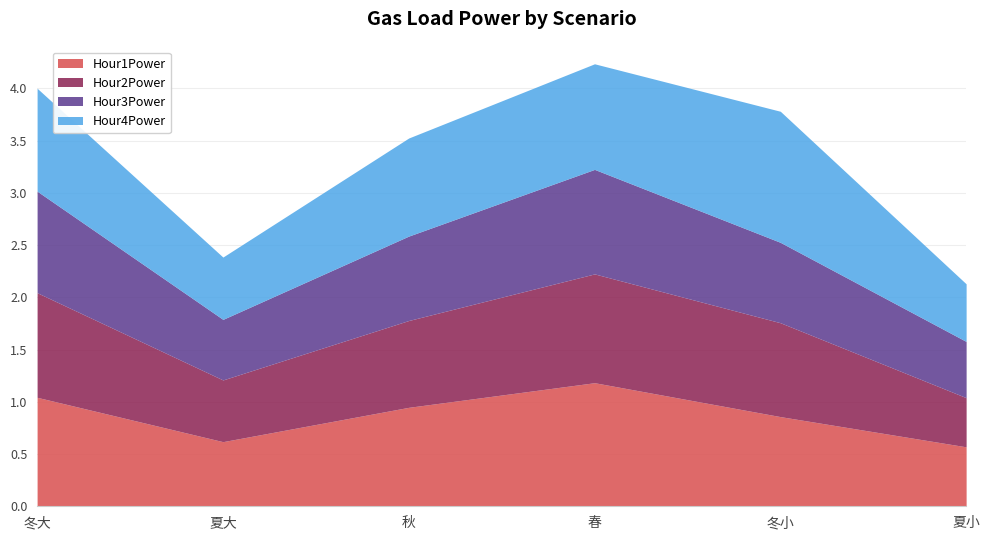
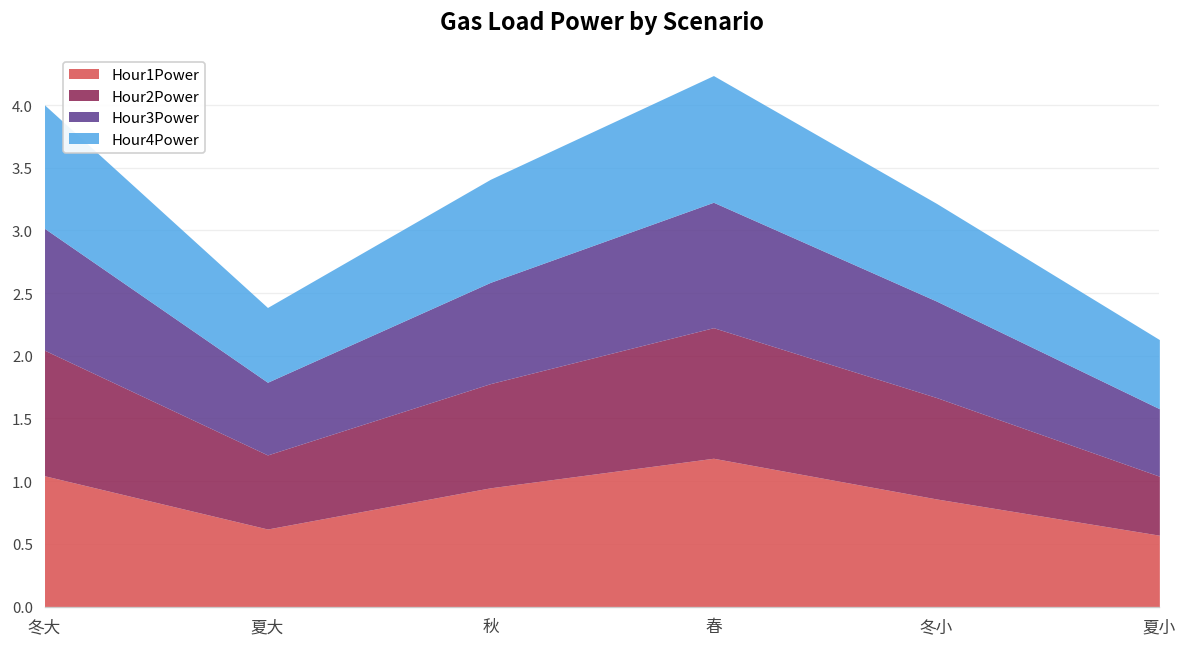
  {
    "Hour1Power": {
      "冬大": 1.04,
      "夏大": 0.62,
      "秋": 0.95,
      "春": 1.18,
      "冬小": 0.86,
      "夏小": 0.57
    },
    "Hour2Power": {
      "冬大": 1.00,
      "夏大": 0.59,
      "秋": 0.83,
      "春": 1.04,
-     "冬小": 0.90,
+     "冬小": 0.81,
      "夏小": 0.47
    },
    "Hour3Power": {
      "冬大": 0.97,
      "夏大": 0.58,
      "秋": 0.81,
      "春": 1.00,
      "冬小": 0.77,
      "夏小": 0.54
    },
    "Hour4Power": {
      "冬大": 0.98,
      "夏大": 0.60,
-     "秋": 0.94,
+     "秋": 0.82,
      "春": 1.01,
-     "冬小": 1.25,
+     "冬小": 0.78,
      "夏小": 0.55
    }
  }
